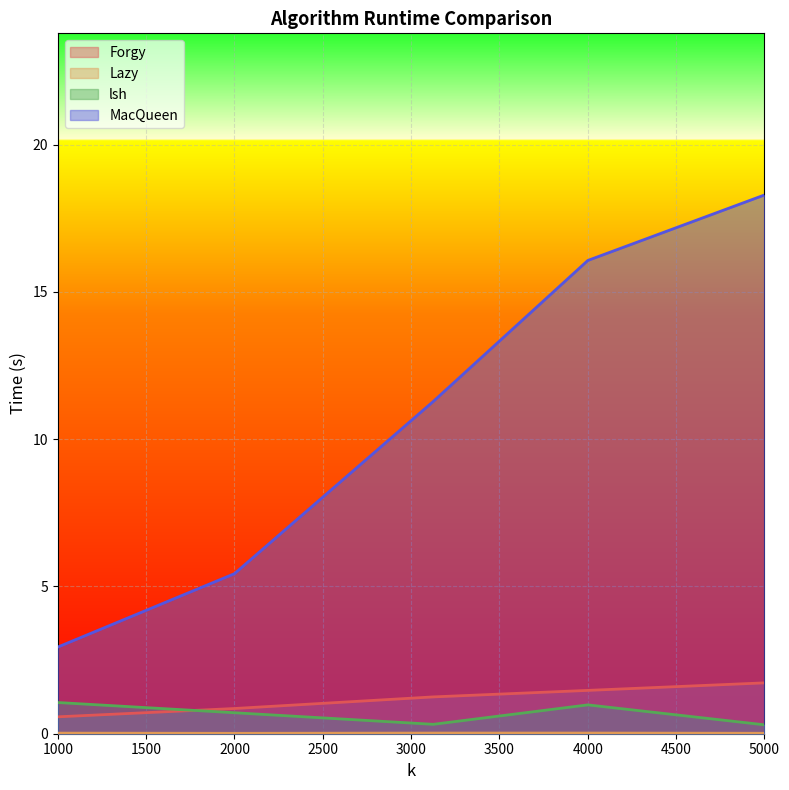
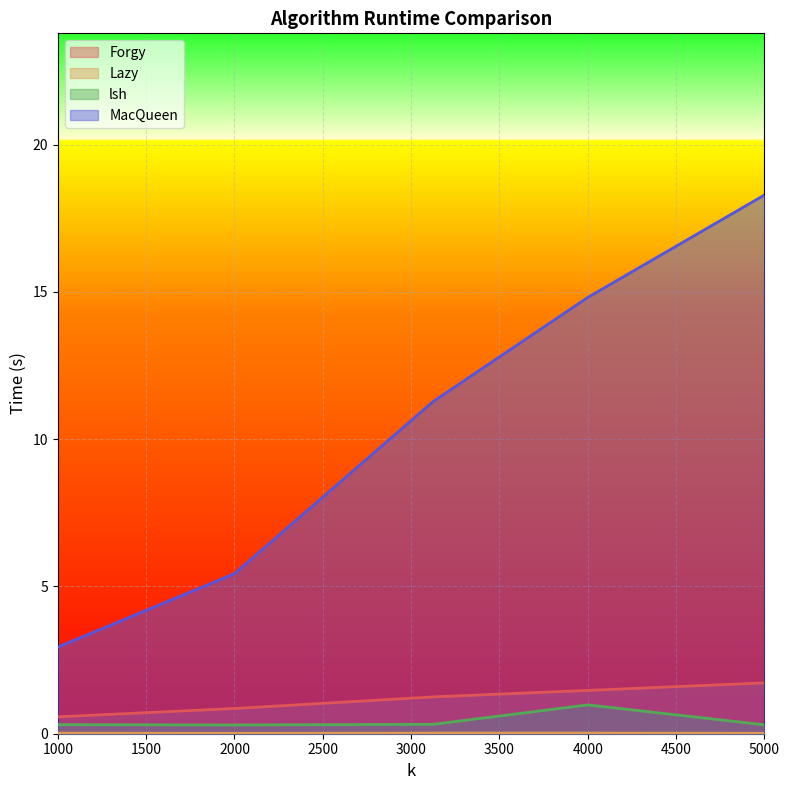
  {
    "lsh": {
-     "1000": 1.1,
-     "2000": 0.7,
+     "1000": 0.3,
+     "2000": 0.3,
      "4000": 1.0,
      "5000": 0.3
    },
    "MacQueen": {
      "1000": 2.9,
      "2000": 5.4,
-     "4000": 16.1,
+     "4000": 14.8,
      "5000": 18.3
    }
  }
